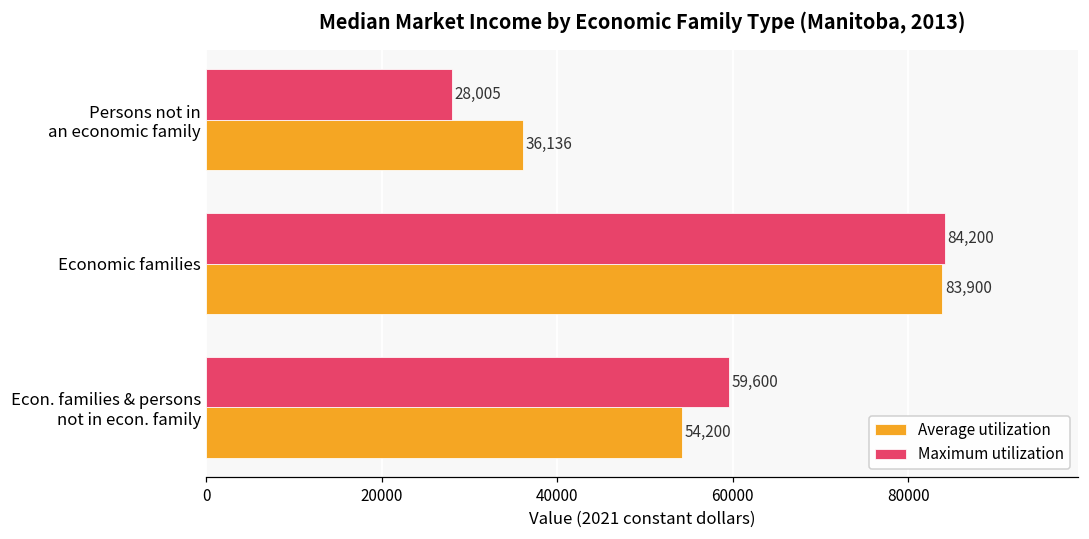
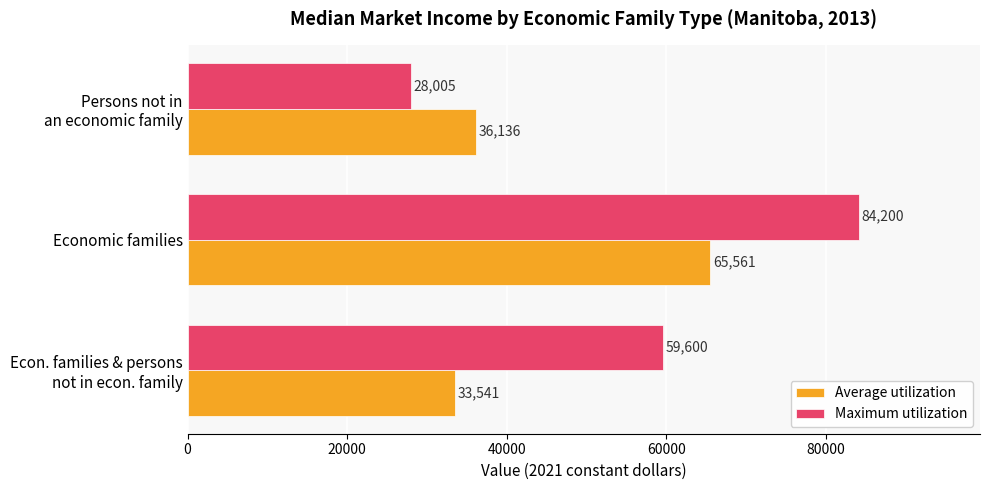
  {
    "Average utilization": {
      "Persons not in an economic family": "36,136",
-     "Economic families": "83,900",
-     "Econ. families & persons not in econ. family": "54,200"
+     "Economic families": "65,561",
+     "Econ. families & persons not in econ. family": "33,541"
    },
    "Maximum utilization": {
      "Persons not in an economic family": "28,005",
      "Economic families": "84,200",
      "Econ. families & persons not in econ. family": "59,600"
    }
  }
